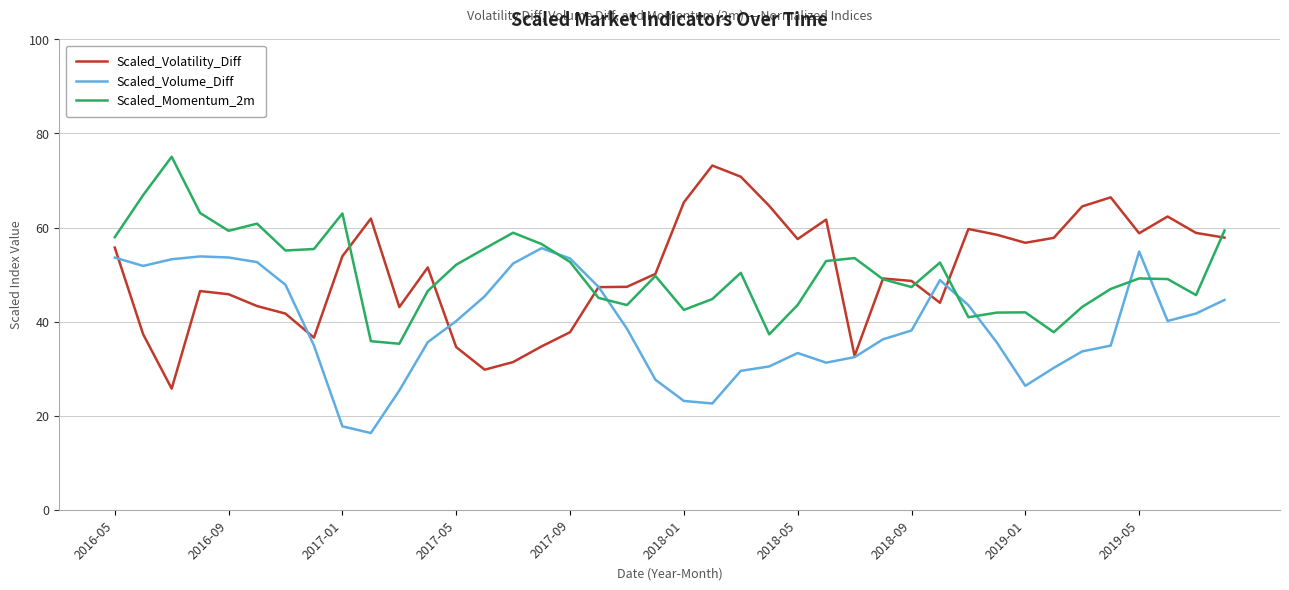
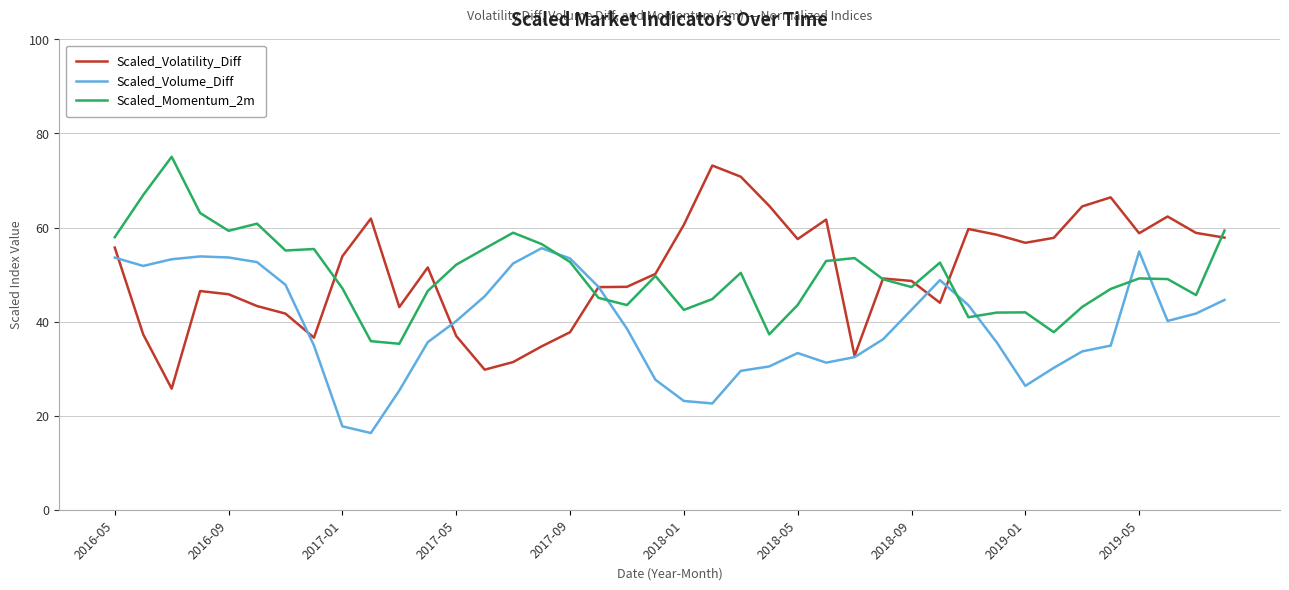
  {
    "Scaled_Volatility_Diff": {
      "2016-05": 56,
      "2016-09": 46,
      "2017-01": 54,
-     "2017-05": 35,
+     "2017-05": 37,
      "2017-09": 38,
-     "2018-01": 65,
+     "2018-01": 61,
      "2018-05": 58,
      "2018-09": 49,
      "2019-01": 57,
      "2019-05": 59
    },
    "Scaled_Volume_Diff": {
      "2016-05": 54,
      "2016-09": 54,
      "2017-01": 18,
      "2017-05": 40,
      "2017-09": 53,
      "2018-01": 23,
      "2018-05": 33,
-     "2018-09": 38,
+     "2018-09": 43,
      "2019-01": 26,
      "2019-05": 55
    },
    "Scaled_Momentum_2m": {
      "2016-05": 58,
      "2016-09": 59,
-     "2017-01": 63,
+     "2017-01": 47,
      "2017-05": 52,
      "2017-09": 53,
      "2018-01": 42,
      "2018-05": 44,
      "2018-09": 47,
      "2019-01": 42,
      "2019-05": 49
    }
  }
